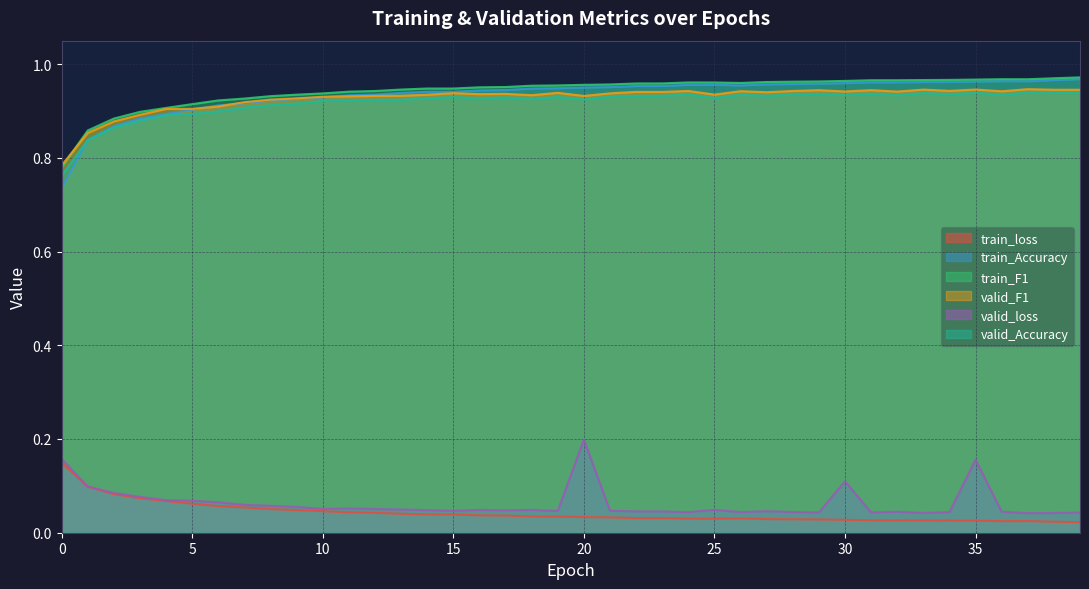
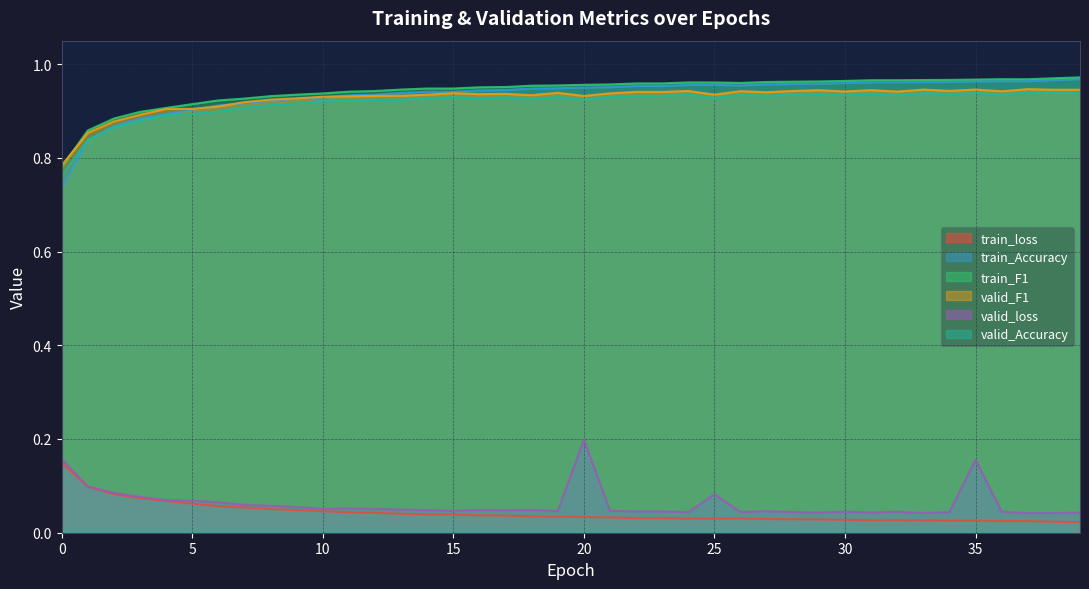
  {
    "valid_loss": {
      "0": 0.16,
      "5": 0.07,
      "15": 0.05,
      "20": 0.20,
-     "25": 0.05,
-     "30": 0.11,
+     "25": 0.08,
+     "30": 0.04,
      "35": 0.16
    }
  }
